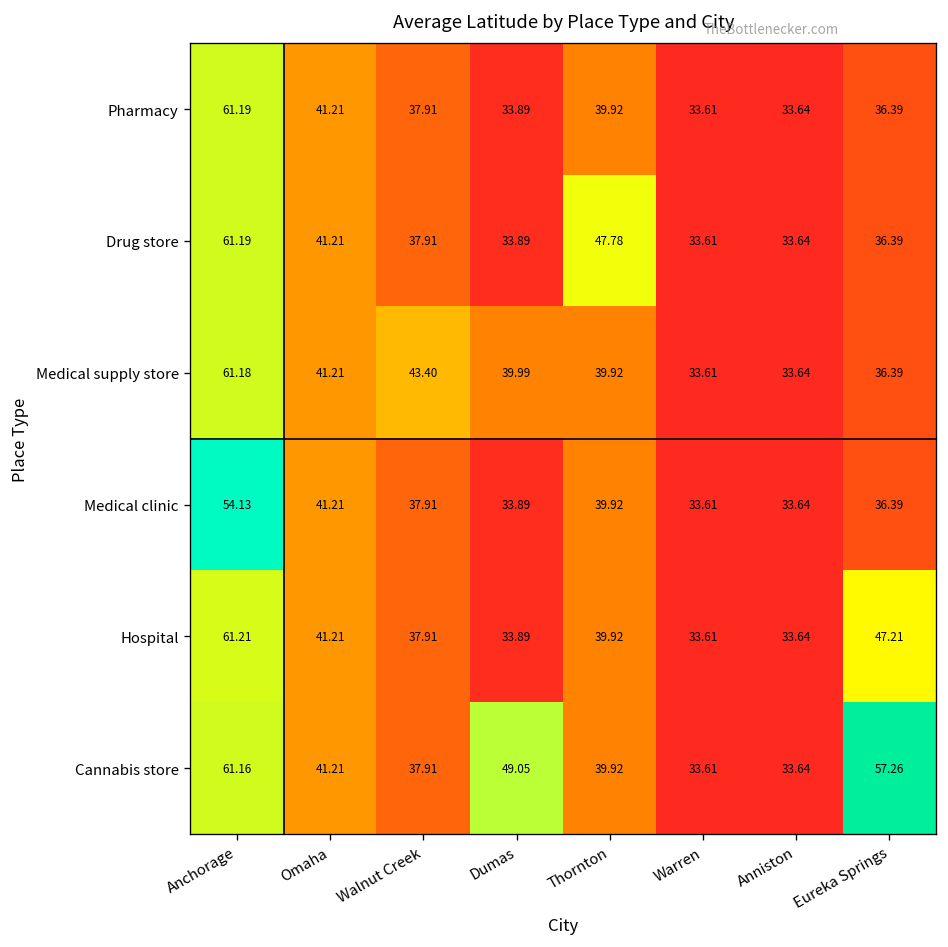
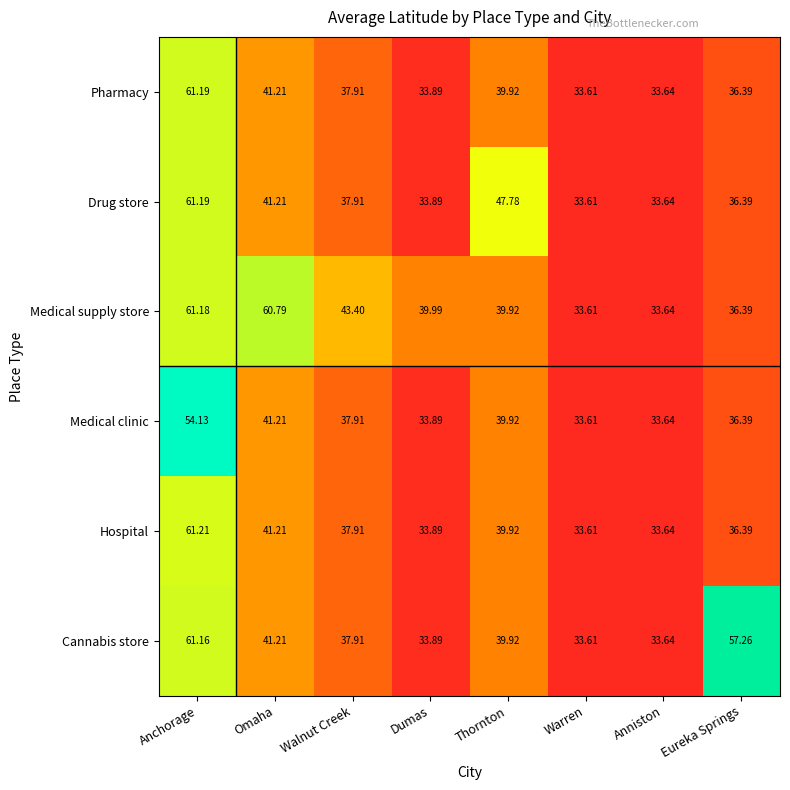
  {
    "Pharmacy": {
      "Anchorage": 61.19,
      "Omaha": 41.21,
      "Walnut Creek": 37.91,
      "Dumas": 33.89,
      "Thornton": 39.92,
      "Warren": 33.61,
      "Anniston": 33.64,
      "Eureka Springs": 36.39
    },
    "Drug store": {
      "Anchorage": 61.19,
      "Omaha": 41.21,
      "Walnut Creek": 37.91,
      "Dumas": 33.89,
      "Thornton": 47.78,
      "Warren": 33.61,
      "Anniston": 33.64,
      "Eureka Springs": 36.39
    },
    "Medical supply store": {
      "Anchorage": 61.18,
-     "Omaha": 41.21,
+     "Omaha": 60.79,
      "Walnut Creek": 43.40,
      "Dumas": 39.99,
      "Thornton": 39.92,
      "Warren": 33.61,
      "Anniston": 33.64,
      "Eureka Springs": 36.39
    },
    "Medical clinic": {
      "Anchorage": 54.13,
      "Omaha": 41.21,
      "Walnut Creek": 37.91,
      "Dumas": 33.89,
      "Thornton": 39.92,
      "Warren": 33.61,
      "Anniston": 33.64,
      "Eureka Springs": 36.39
    },
    "Hospital": {
      "Anchorage": 61.21,
      "Omaha": 41.21,
      "Walnut Creek": 37.91,
      "Dumas": 33.89,
      "Thornton": 39.92,
      "Warren": 33.61,
      "Anniston": 33.64,
-     "Eureka Springs": 47.21
+     "Eureka Springs": 36.39
    },
    "Cannabis store": {
      "Anchorage": 61.16,
      "Omaha": 41.21,
      "Walnut Creek": 37.91,
-     "Dumas": 49.05,
+     "Dumas": 33.89,
      "Thornton": 39.92,
      "Warren": 33.61,
      "Anniston": 33.64,
      "Eureka Springs": 57.26
    }
  }
